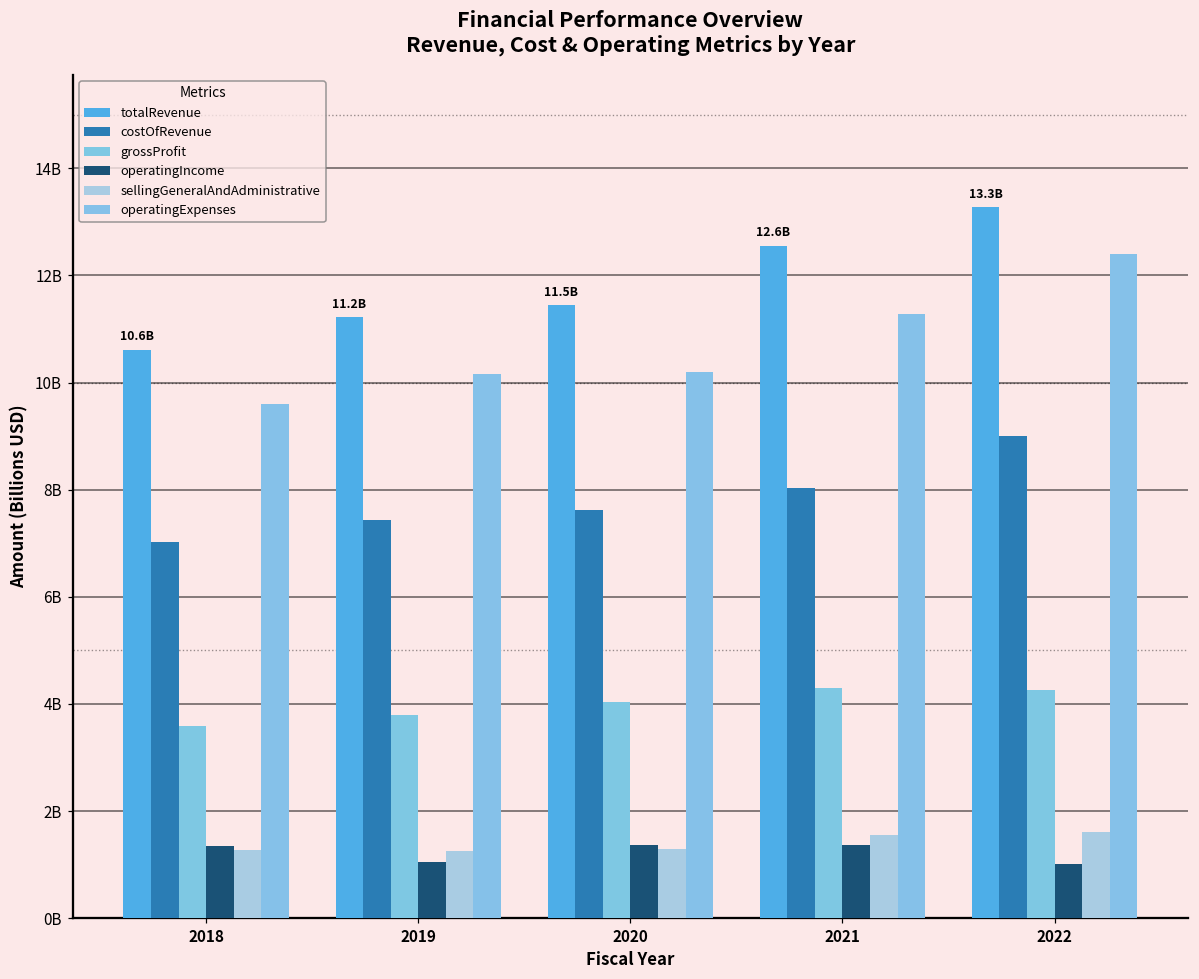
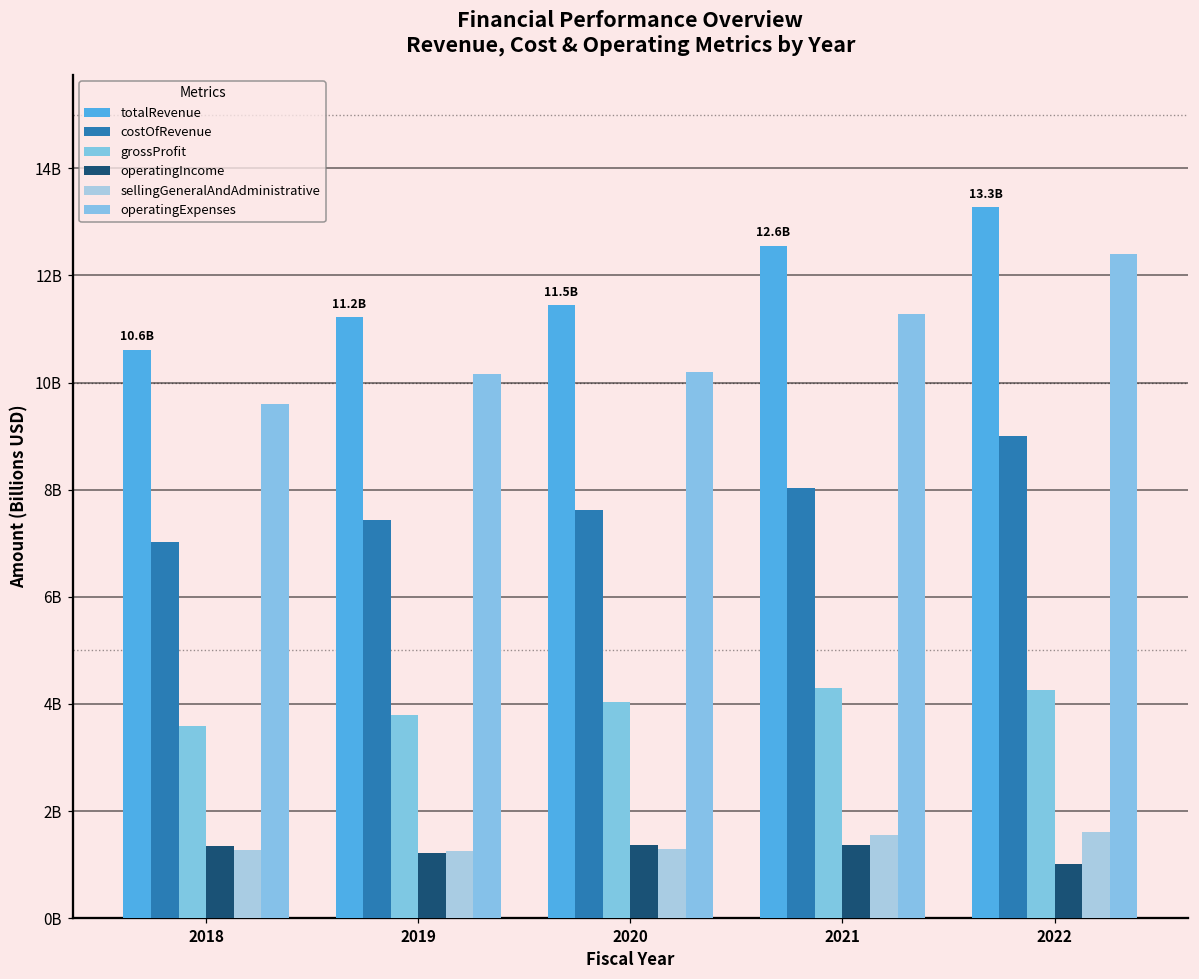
  {
    "costOfRevenue": {
      "2018": 7000000000,
      "2019": 7400000000,
      "2020": 7600000000,
      "2021": 8000000000,
      "2022": 9000000000
    },
    "operatingIncome": {
      "2018": 1300000000,
-     "2019": 1100000000,
+     "2019": 1200000000,
      "2020": 1400000000,
      "2021": 1400000000,
      "2022": 1000000000
    }
  }
